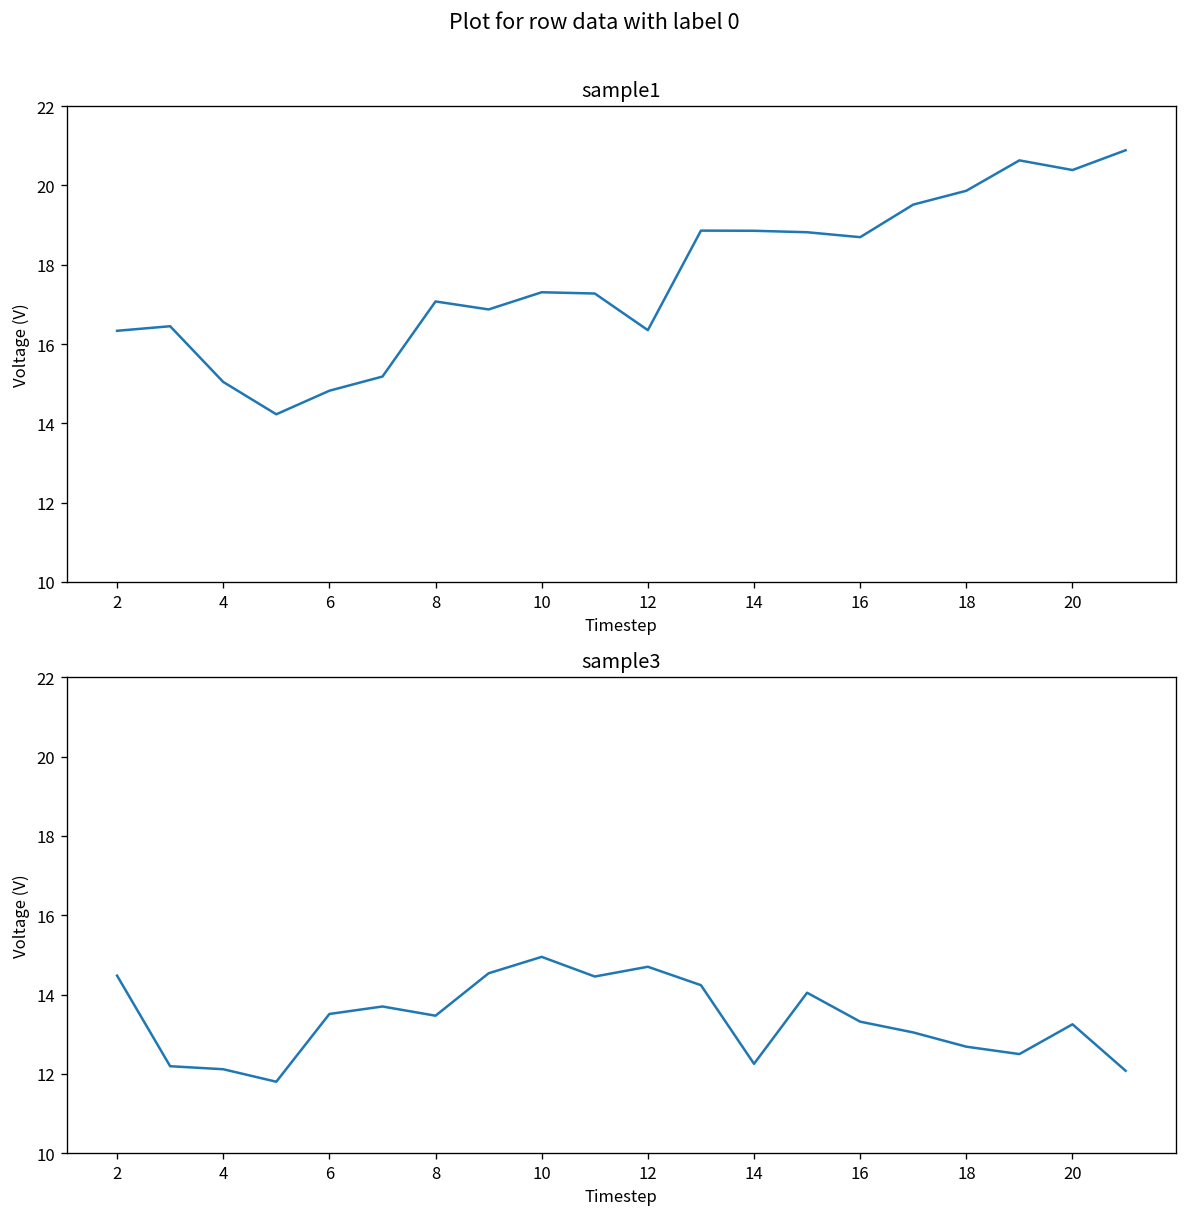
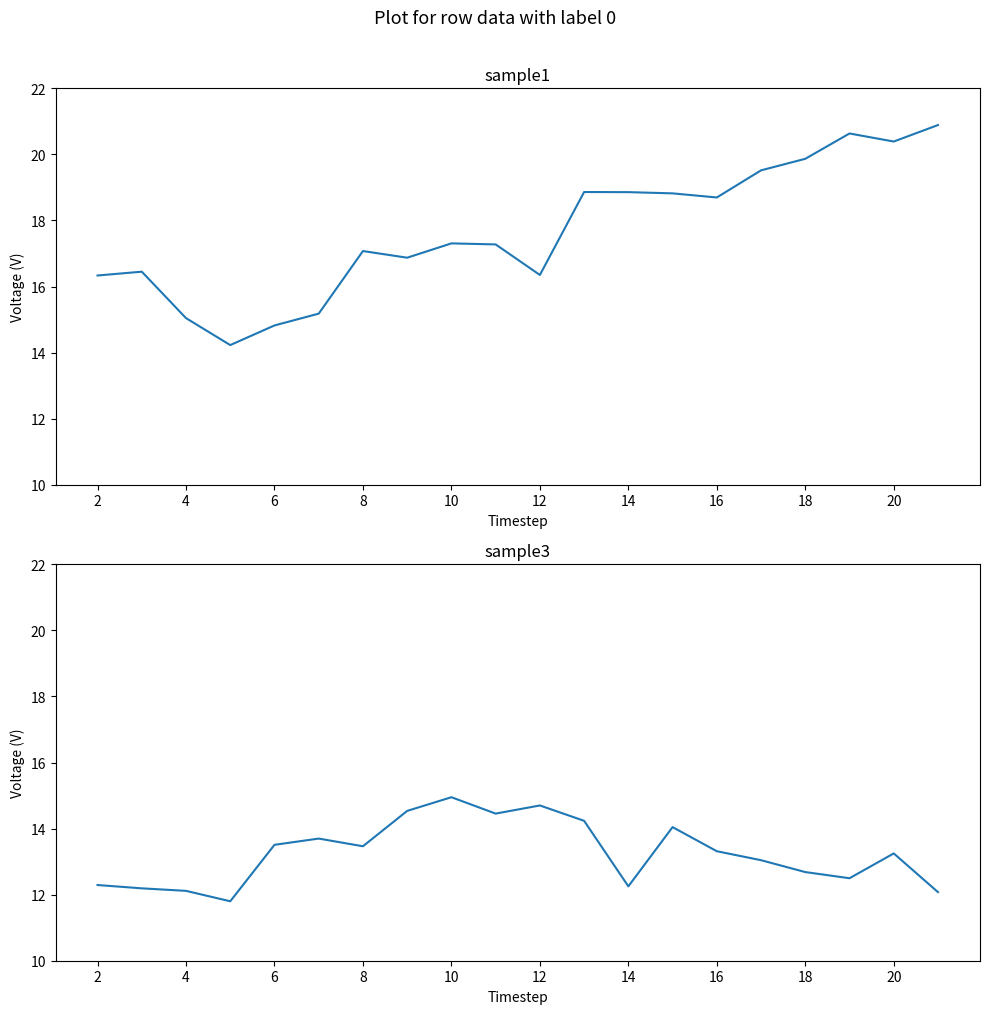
  {
    "sample1": {
      "2": 16.3,
      "4": 15.0,
      "6": 14.8,
      "8": 17.1,
      "10": 17.3,
      "12": 16.4,
      "14": 18.9,
      "16": 18.7,
      "18": 19.9,
      "20": 20.4
    },
    "sample3": {
-     "2": 14.5,
+     "2": 12.3,
      "4": 12.1,
      "6": 13.5,
      "8": 13.5,
      "10": 14.9,
      "12": 14.7,
      "14": 12.3,
      "16": 13.3,
      "18": 12.7,
      "20": 13.2
    }
  }
